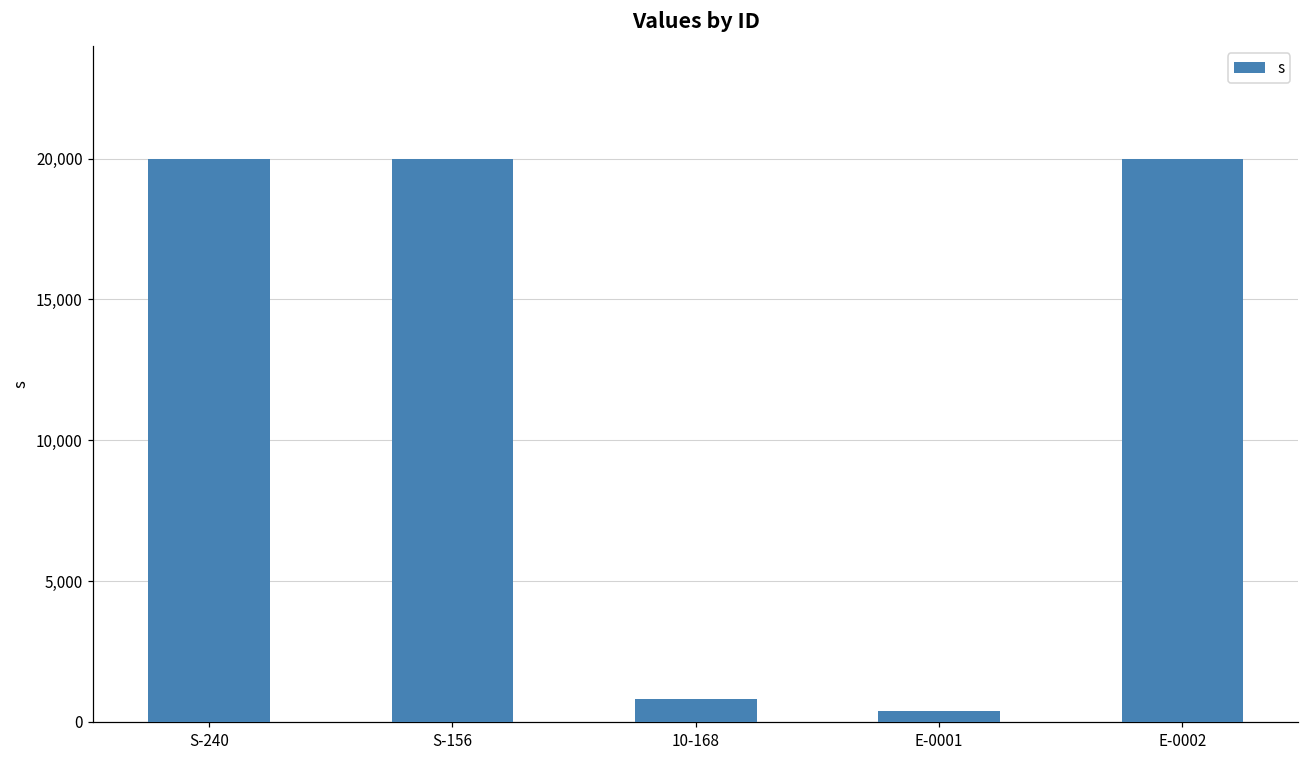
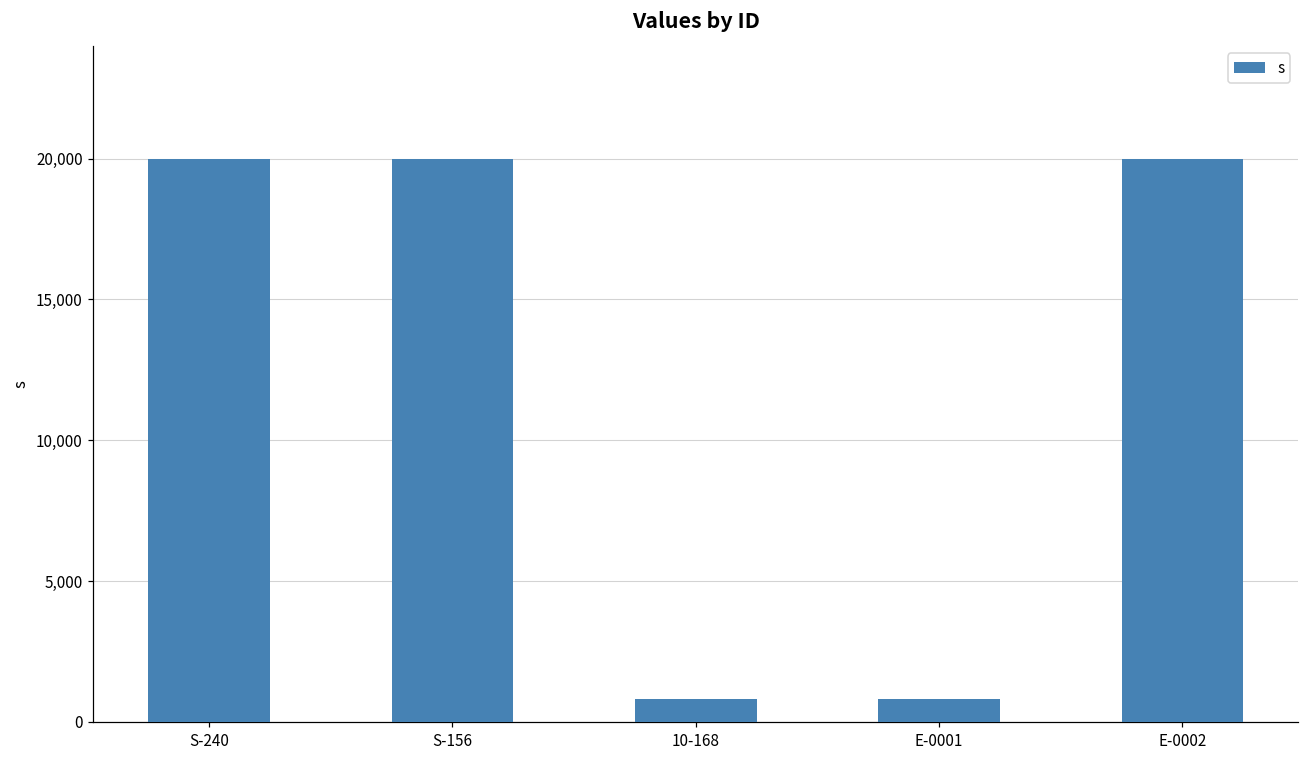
  {
    "S-240": "20,000",
    "S-156": "20,000",
    "10-168": "800",
-   "E-0001": "400",
+   "E-0001": "800",
    "E-0002": "20,000"
  }
